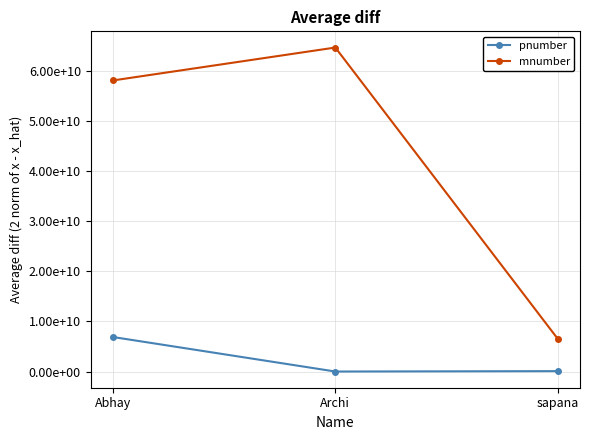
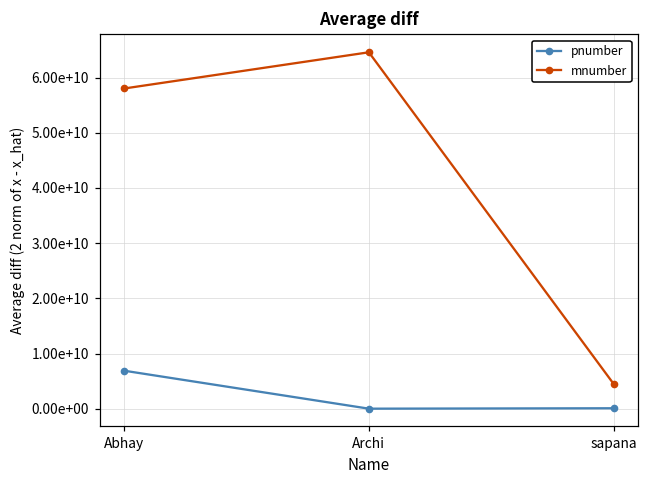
  {
    "pnumber": {
      "Abhay": 7000000000,
      "Archi": 0,
      "sapana": 0
    },
    "mnumber": {
      "Abhay": 58000000000,
      "Archi": 65000000000,
-     "sapana": 7000000000
+     "sapana": 5000000000
    }
  }
